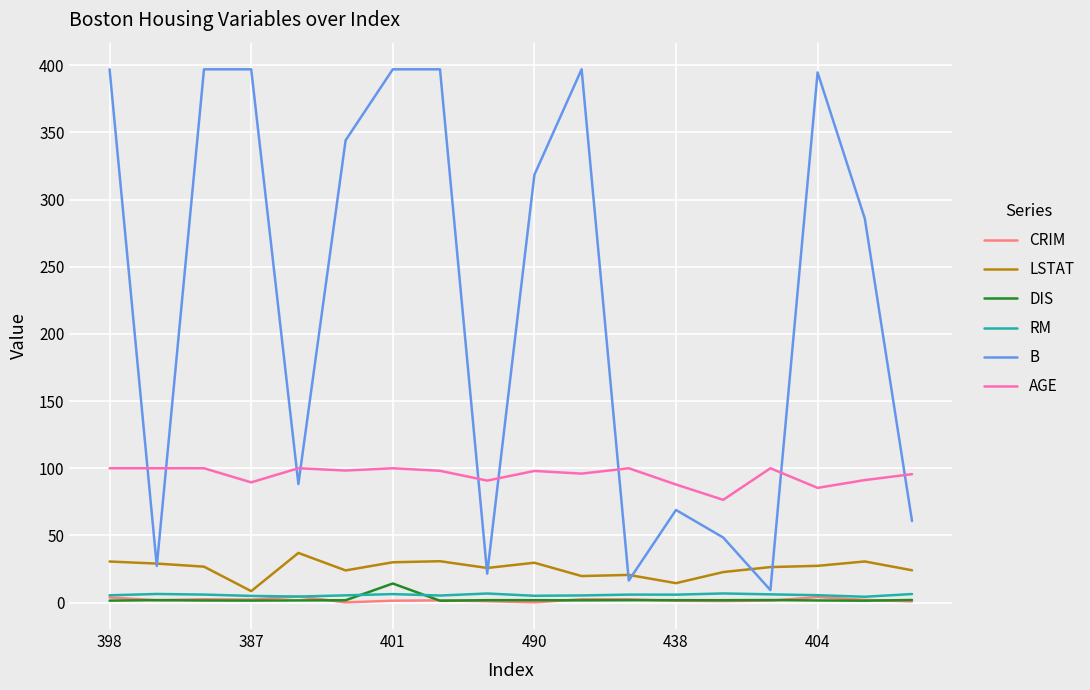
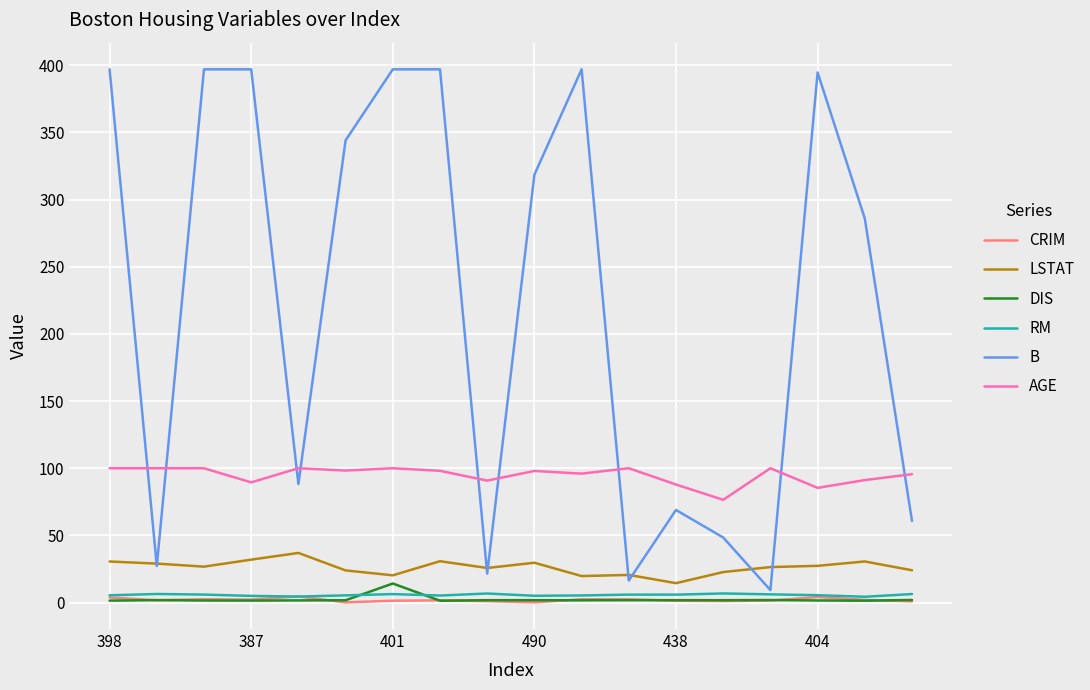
  {
    "LSTAT": {
      "398": 31,
-     "387": 9,
-     "401": 30,
+     "387": 32,
+     "401": 20,
      "490": 30,
      "438": 14,
      "404": 27
    },
    "DIS": {
      "398": 1,
      "401": 14,
      "404": 2
    },
    "RM": {
      "387": 5,
      "401": 6,
      "490": 5,
      "438": 6
    },
    "B": {
      "398": 397,
      "387": 397,
      "401": 397,
      "490": 318,
      "438": 69,
      "404": 395
    }
  }
